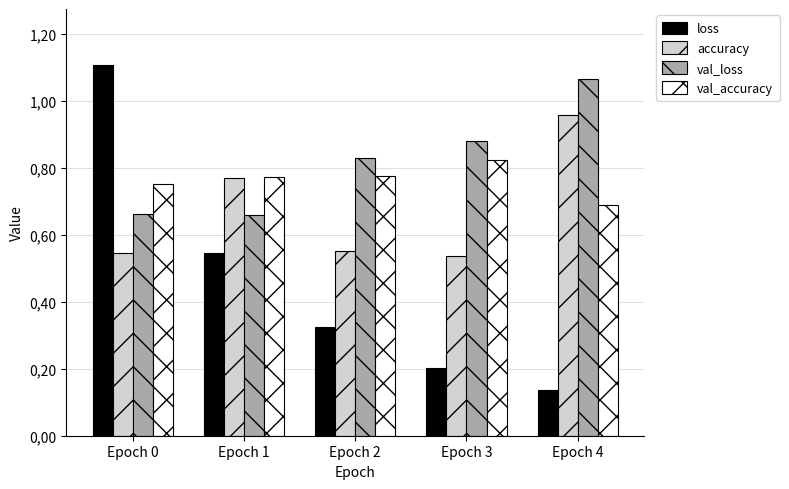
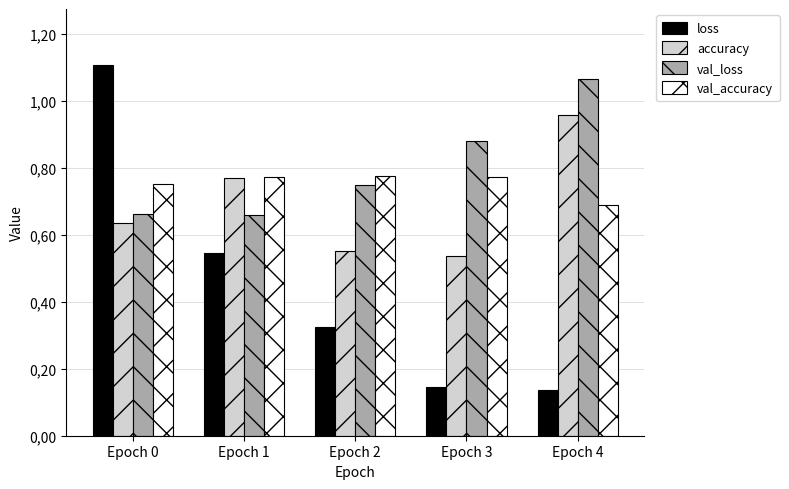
  {
    "loss": {
      "Epoch 0": 111,
      "Epoch 1": 55,
      "Epoch 2": 33,
-     "Epoch 3": 20,
+     "Epoch 3": 15,
      "Epoch 4": 14
    },
    "accuracy": {
-     "Epoch 0": 55,
+     "Epoch 0": 64,
      "Epoch 1": 77,
      "Epoch 2": 55,
      "Epoch 3": 54,
      "Epoch 4": 96
    },
    "val_loss": {
      "Epoch 0": 66,
      "Epoch 1": 66,
-     "Epoch 2": 83,
+     "Epoch 2": 75,
      "Epoch 3": 88,
      "Epoch 4": 107
    },
    "val_accuracy": {
      "Epoch 0": 75,
      "Epoch 1": 77,
      "Epoch 2": 78,
-     "Epoch 3": 82,
+     "Epoch 3": 77,
      "Epoch 4": 69
    }
  }
